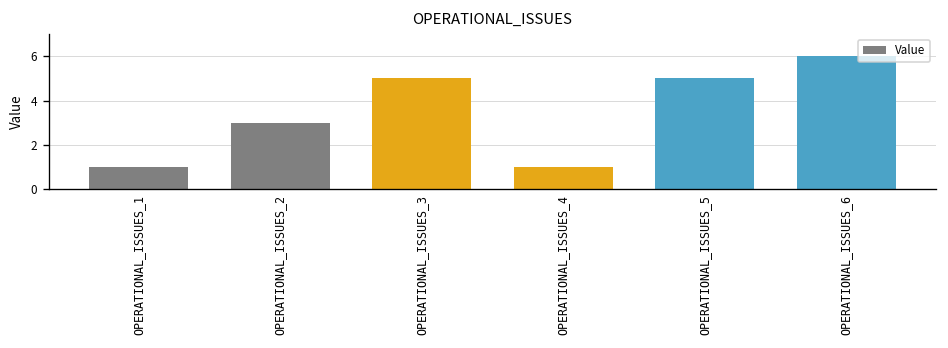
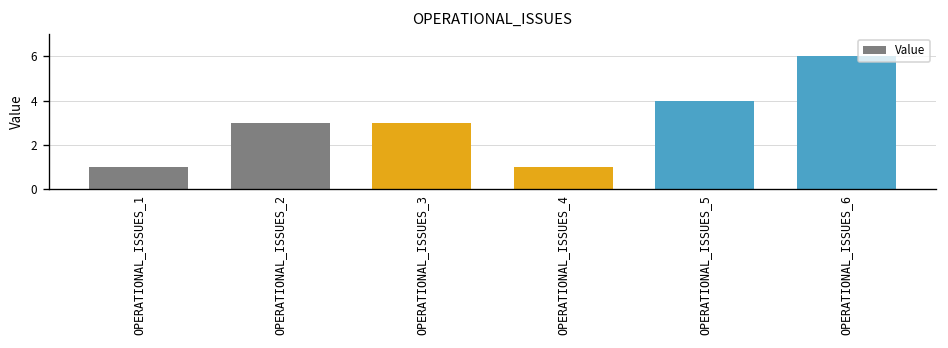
  {
    "OPERATIONAL_ISSUES_1": 1,
    "OPERATIONAL_ISSUES_2": 3,
-   "OPERATIONAL_ISSUES_3": 5,
+   "OPERATIONAL_ISSUES_3": 3,
    "OPERATIONAL_ISSUES_4": 1,
-   "OPERATIONAL_ISSUES_5": 5,
+   "OPERATIONAL_ISSUES_5": 4,
    "OPERATIONAL_ISSUES_6": 6
  }
